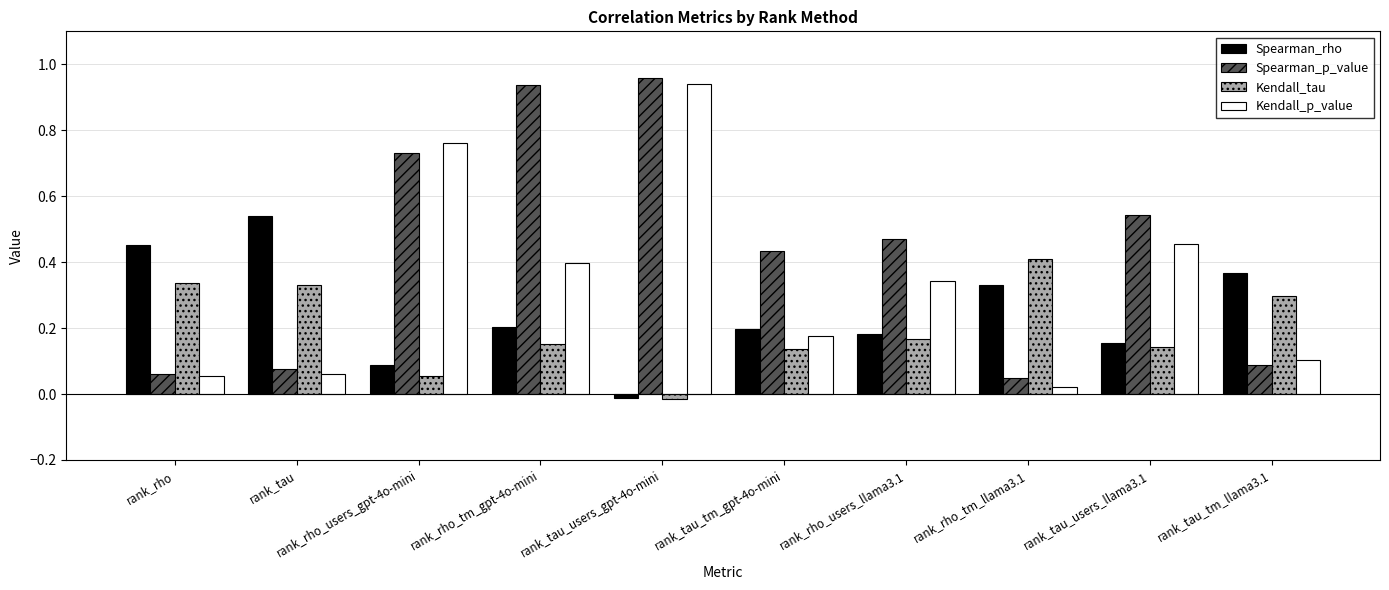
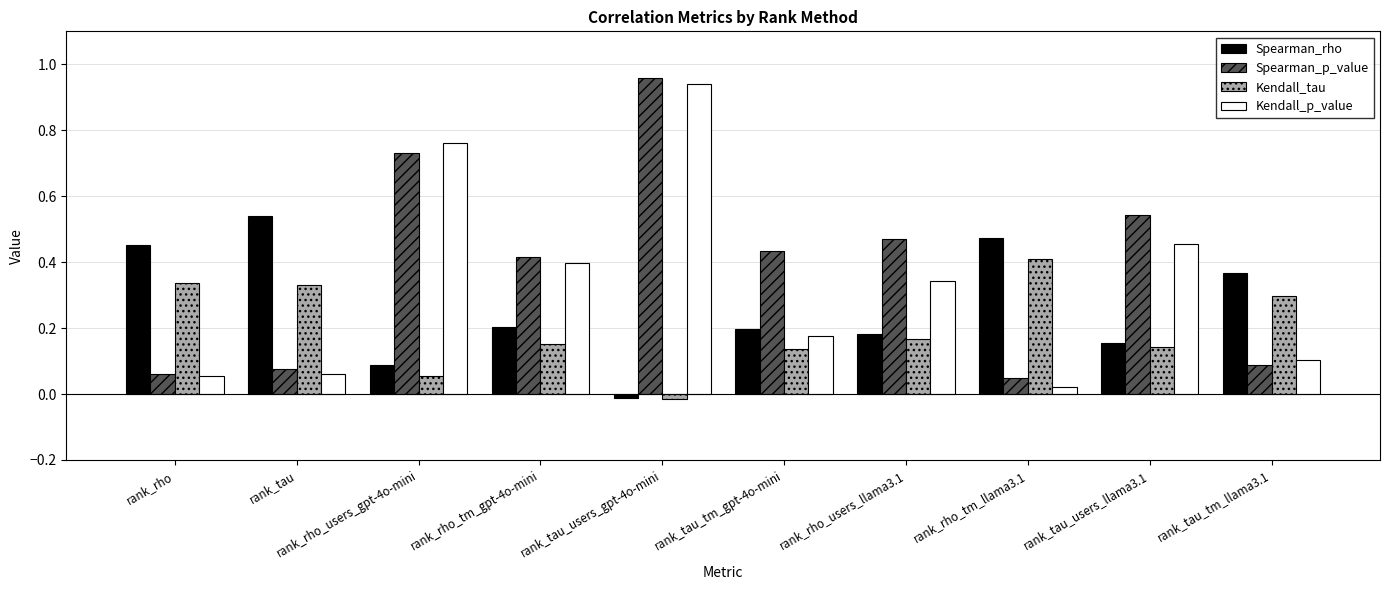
  {
    "Spearman_rho": {
      "rank_rho": 0.45,
      "rank_tau": 0.54,
      "rank_rho_users_gpt-4o-mini": 0.09,
      "rank_rho_tm_gpt-4o-mini": 0.20,
      "rank_tau_users_gpt-4o-mini": -0.01,
      "rank_tau_tm_gpt-4o-mini": 0.20,
      "rank_rho_users_llama3.1": 0.18,
-     "rank_rho_tm_llama3.1": 0.33,
+     "rank_rho_tm_llama3.1": 0.47,
      "rank_tau_users_llama3.1": 0.15,
      "rank_tau_tm_llama3.1": 0.37
    },
    "Spearman_p_value": {
      "rank_rho": 0.06,
      "rank_tau": 0.08,
      "rank_rho_users_gpt-4o-mini": 0.73,
-     "rank_rho_tm_gpt-4o-mini": 0.94,
+     "rank_rho_tm_gpt-4o-mini": 0.42,
      "rank_tau_users_gpt-4o-mini": 0.96,
      "rank_tau_tm_gpt-4o-mini": 0.43,
      "rank_rho_users_llama3.1": 0.47,
      "rank_rho_tm_llama3.1": 0.05,
      "rank_tau_users_llama3.1": 0.54,
      "rank_tau_tm_llama3.1": 0.09
    },
    "Kendall_tau": {
      "rank_rho": 0.34,
      "rank_tau": 0.33,
      "rank_rho_users_gpt-4o-mini": 0.05,
      "rank_rho_tm_gpt-4o-mini": 0.15,
      "rank_tau_users_gpt-4o-mini": -0.01,
      "rank_tau_tm_gpt-4o-mini": 0.14,
      "rank_rho_users_llama3.1": 0.17,
      "rank_rho_tm_llama3.1": 0.41,
      "rank_tau_users_llama3.1": 0.14,
      "rank_tau_tm_llama3.1": 0.30
    },
    "Kendall_p_value": {
      "rank_rho": 0.06,
      "rank_tau": 0.06,
      "rank_rho_users_gpt-4o-mini": 0.76,
      "rank_rho_tm_gpt-4o-mini": 0.40,
      "rank_tau_users_gpt-4o-mini": 0.94,
      "rank_tau_tm_gpt-4o-mini": 0.18,
      "rank_rho_users_llama3.1": 0.34,
      "rank_rho_tm_llama3.1": 0.02,
      "rank_tau_users_llama3.1": 0.46,
      "rank_tau_tm_llama3.1": 0.10
    }
  }
